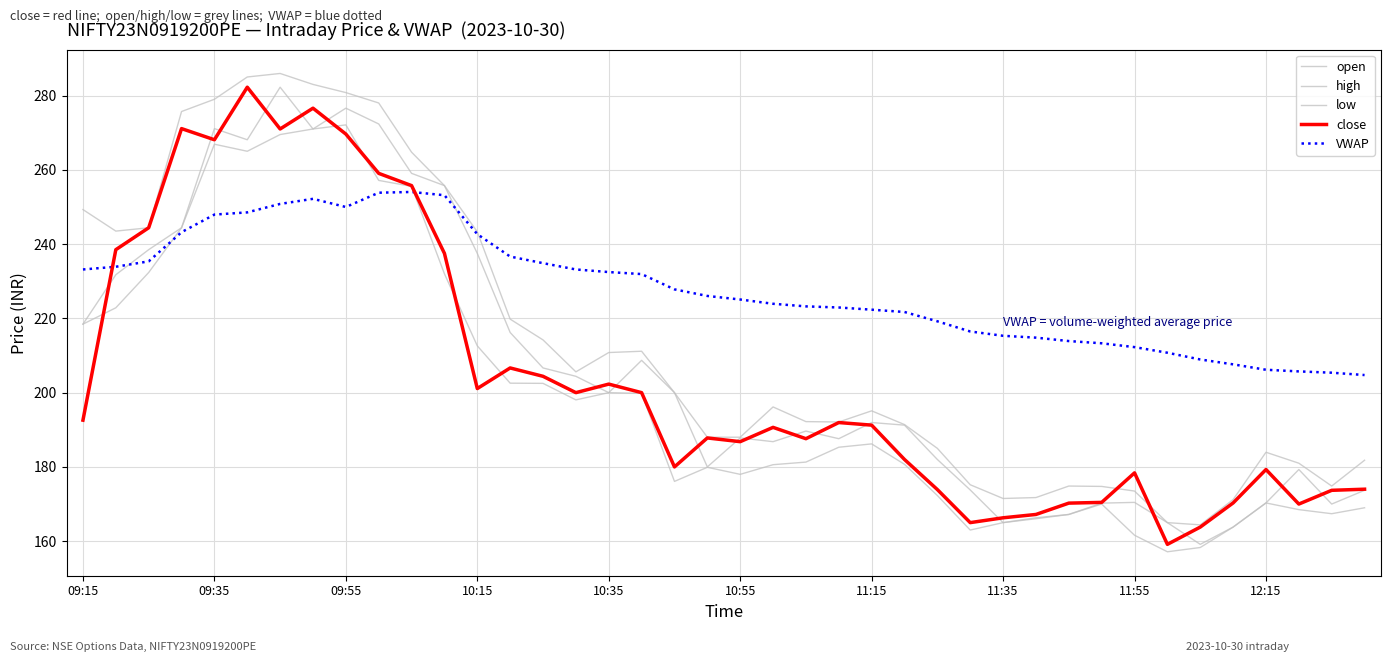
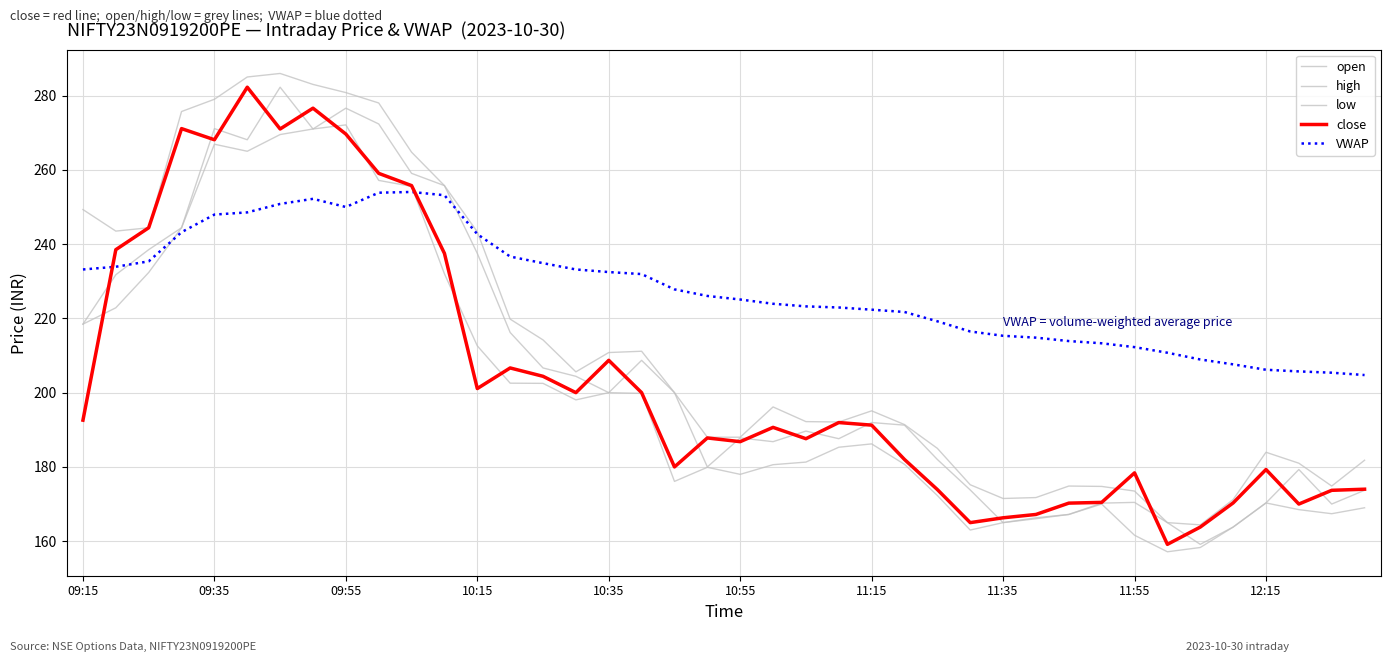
  {
    "close": {
      "09:15": 193,
      "09:35": 268,
      "09:55": 270,
      "10:15": 201,
-     "10:35": 202,
+     "10:35": 209,
      "10:55": 187,
      "11:15": 191,
      "11:35": 166,
      "11:55": 178,
      "12:15": 179
    },
    "VWAP": {
      "09:15": 233,
      "09:35": 248,
      "09:55": 250,
      "10:35": 232,
      "10:55": 225,
      "11:15": 222,
      "11:35": 215,
      "11:55": 212,
      "12:15": 206
    }
  }
